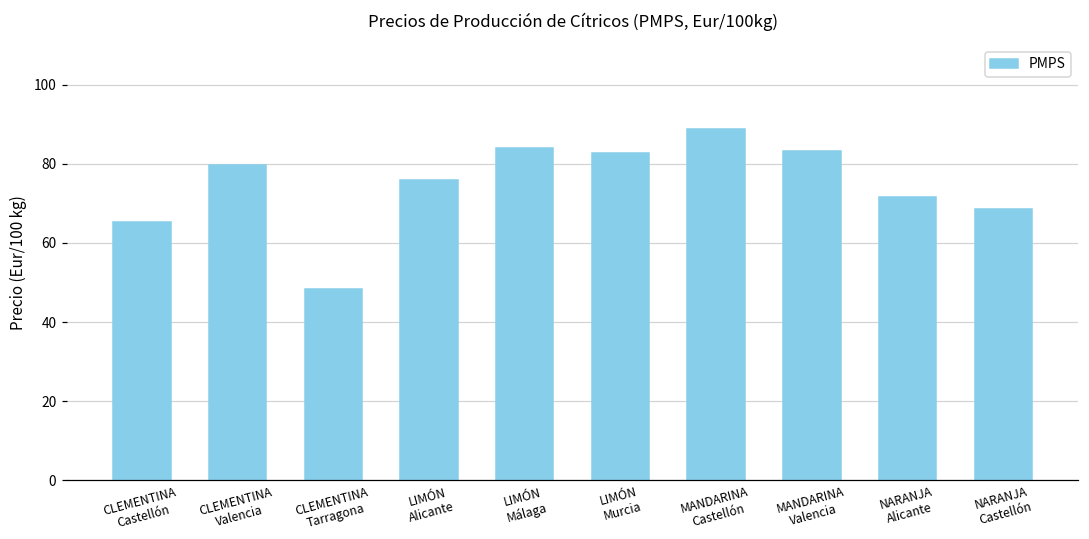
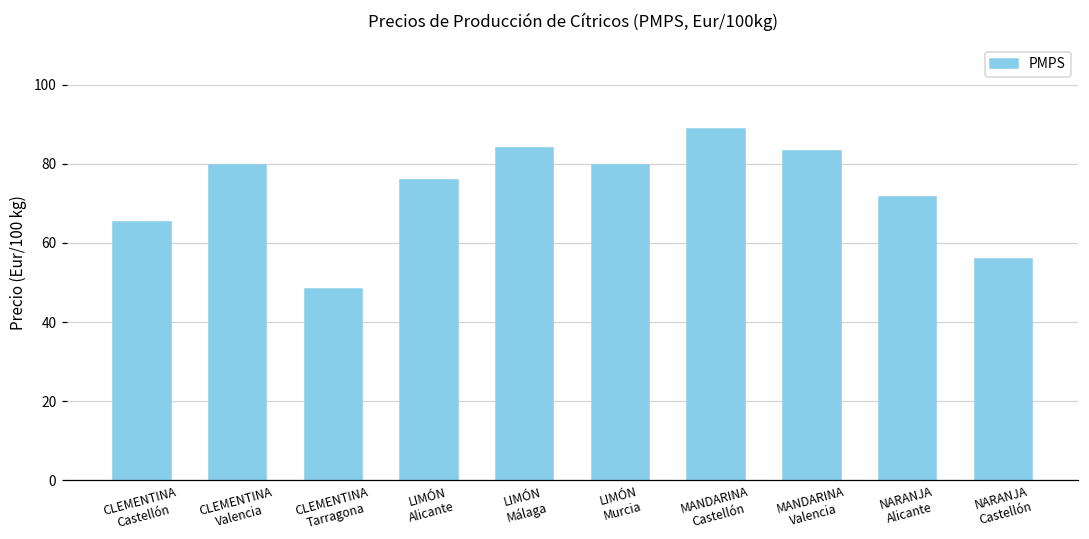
  {
    "CLEMENTINA Castellón": 65,
    "CLEMENTINA Valencia": 80,
    "CLEMENTINA Tarragona": 48,
    "LIMÓN Alicante": 76,
    "LIMÓN Málaga": 84,
-   "LIMÓN Murcia": 83,
+   "LIMÓN Murcia": 80,
    "MANDARINA Castellón": 89,
    "MANDARINA Valencia": 83,
    "NARANJA Alicante": 72,
-   "NARANJA Castellón": 69
+   "NARANJA Castellón": 56
  }
